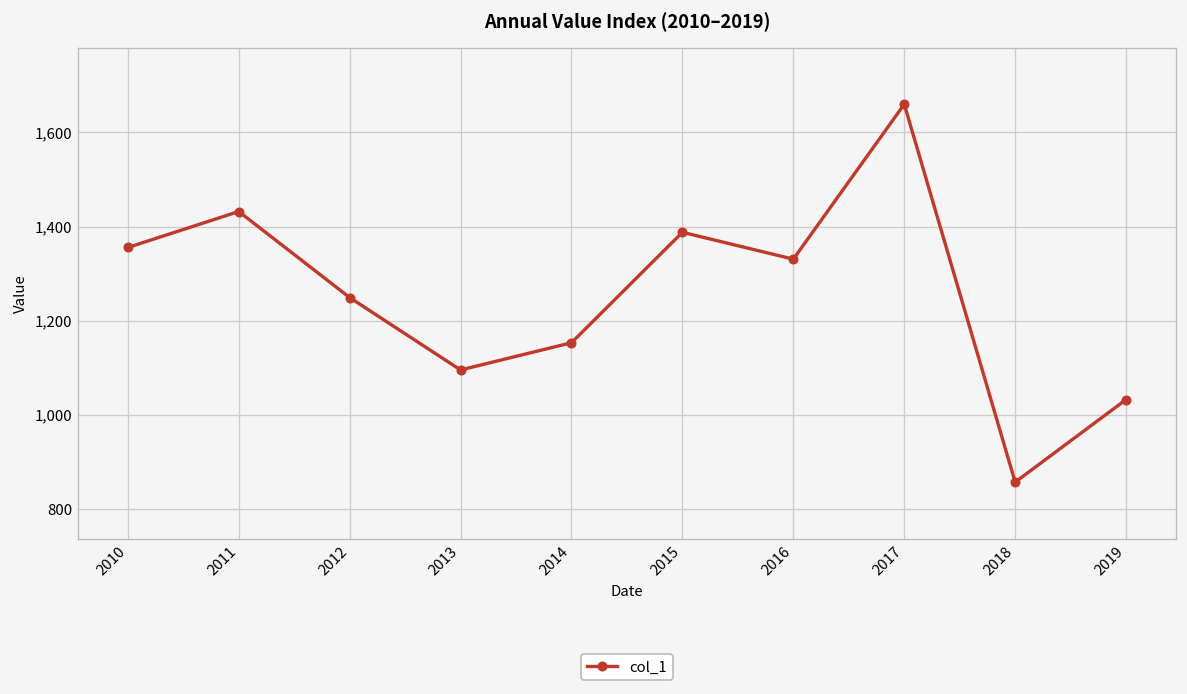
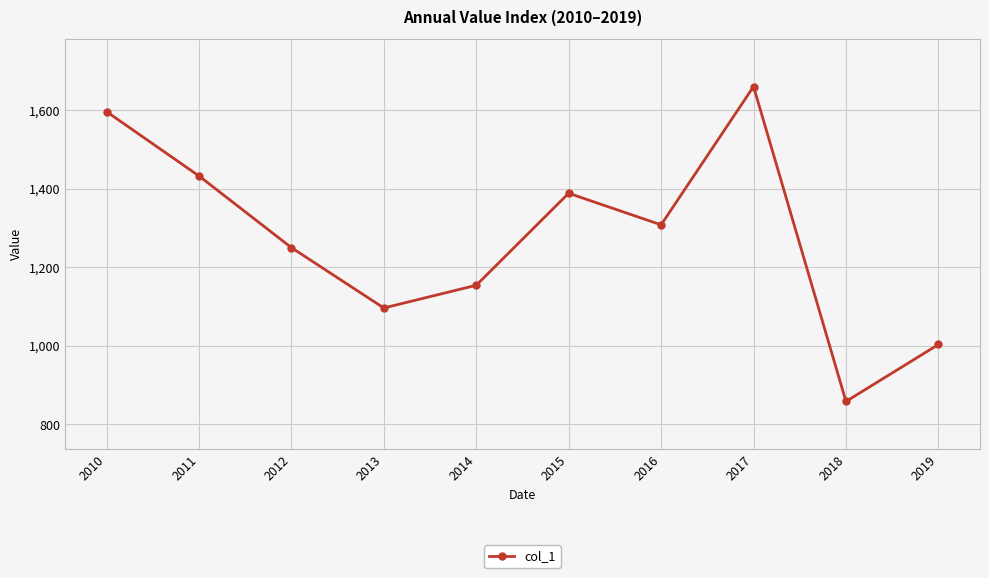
  {
-   "2010": "1,360",
+   "2010": "1,600",
    "2011": "1,430",
    "2012": "1,250",
    "2013": "1,100",
    "2014": "1,150",
    "2015": "1,390",
-   "2016": "1,330",
+   "2016": "1,310",
    "2017": "1,660",
    "2018": "860",
-   "2019": "1,030"
+   "2019": "1,000"
  }
